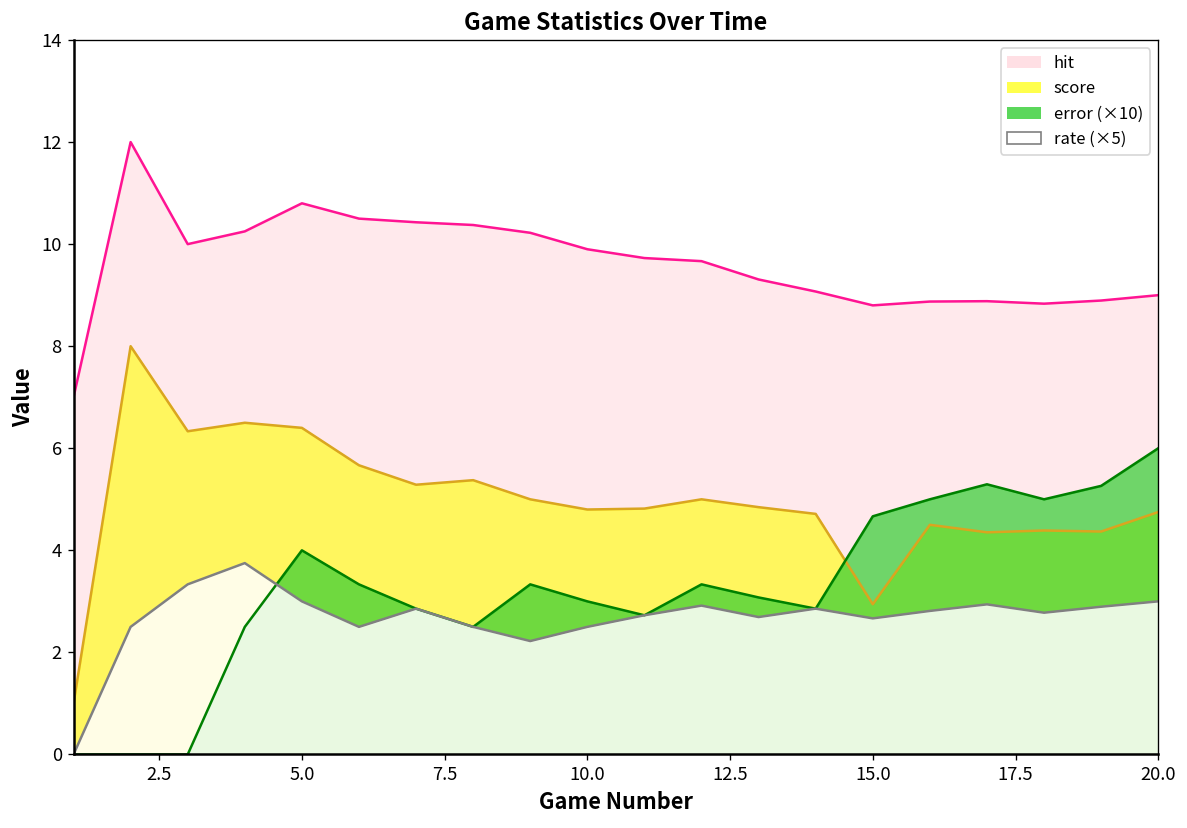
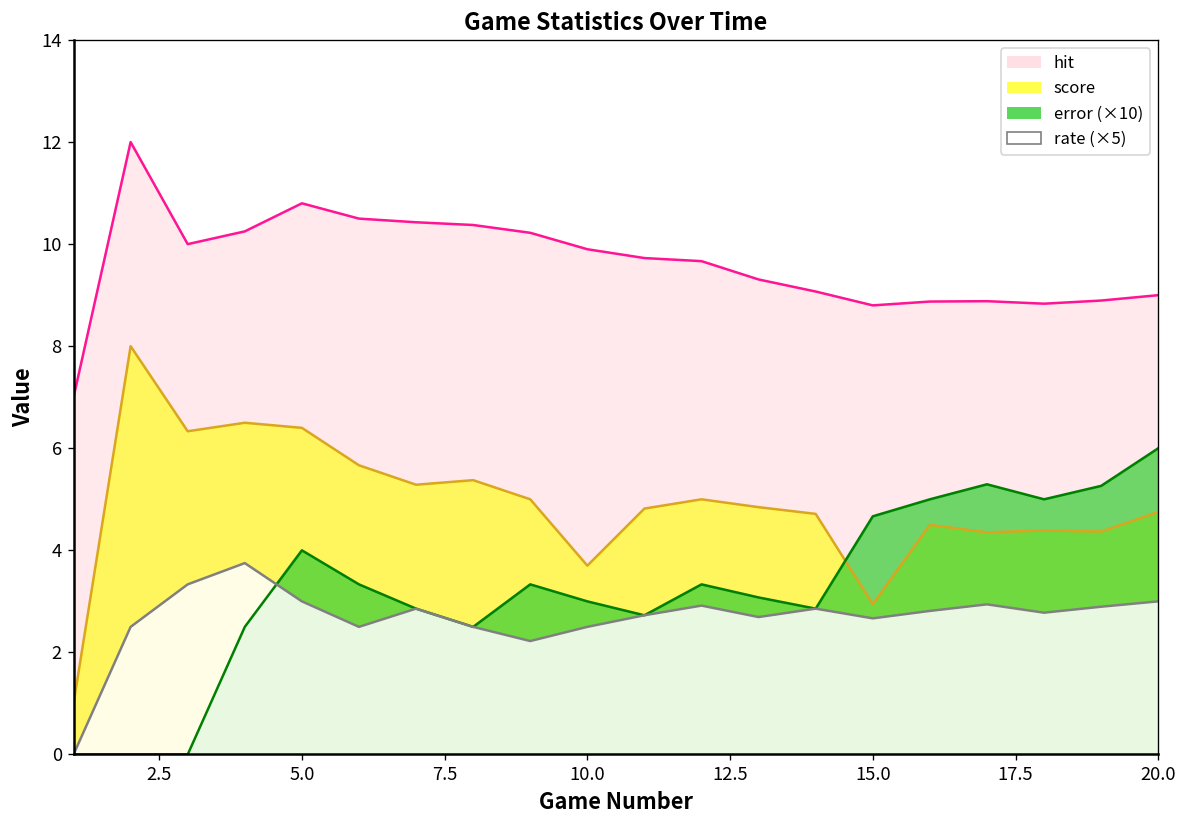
  {
    "score": {
      "5.0": 6.4,
-     "10.0": 4.8,
+     "10.0": 3.7,
      "15.0": 2.9,
      "20.0": 4.8
    }
  }
